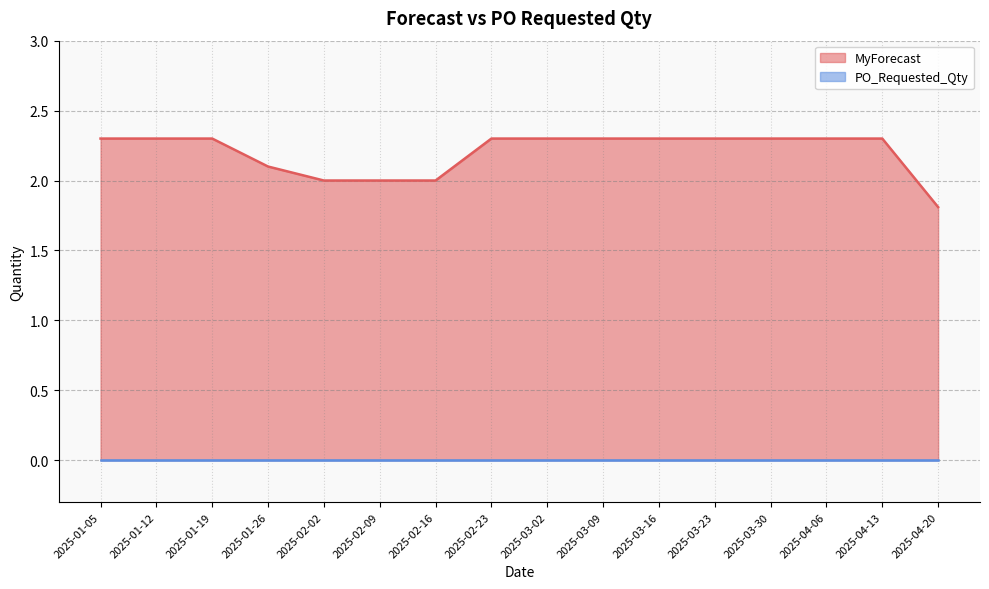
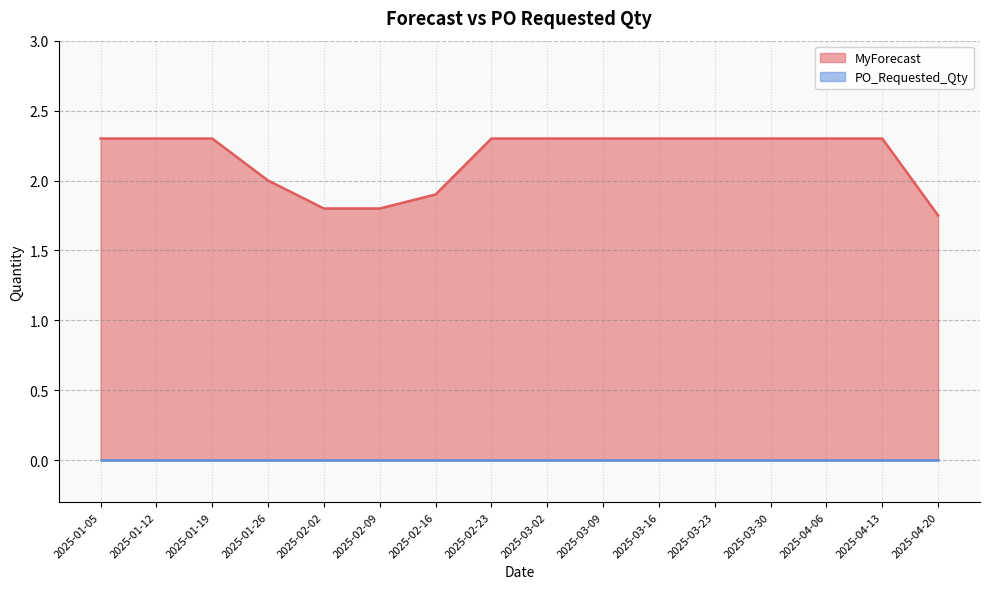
  {
    "MyForecast": {
      "2025-01-05": 2.30,
      "2025-01-12": 2.30,
      "2025-01-19": 2.30,
-     "2025-01-26": 2.1,
-     "2025-02-02": 2.0,
-     "2025-02-09": 2.0,
-     "2025-02-16": 2.0,
+     "2025-01-26": 2.0,
+     "2025-02-02": 1.8,
+     "2025-02-09": 1.8,
+     "2025-02-16": 1.9,
      "2025-02-23": 2.30,
      "2025-03-02": 2.30,
      "2025-03-09": 2.30,
      "2025-03-16": 2.30,
      "2025-03-23": 2.30,
      "2025-03-30": 2.30,
      "2025-04-06": 2.30,
      "2025-04-13": 2.30,
-     "2025-04-20": 1.81
+     "2025-04-20": 1.75
    },
    "PO_Requested_Qty": {
      "2025-01-05": 0.00,
      "2025-01-12": 0.00,
      "2025-01-19": 0.00,
      "2025-01-26": 0.00,
      "2025-02-02": 0.00,
      "2025-02-09": 0.00,
      "2025-02-16": 0.00,
      "2025-02-23": 0.00,
      "2025-03-02": 0.00,
      "2025-03-09": 0.00,
      "2025-03-16": 0.00,
      "2025-03-23": 0.00,
      "2025-03-30": 0.00,
      "2025-04-06": 0.00,
      "2025-04-13": 0.00,
      "2025-04-20": 0.00
    }
  }
